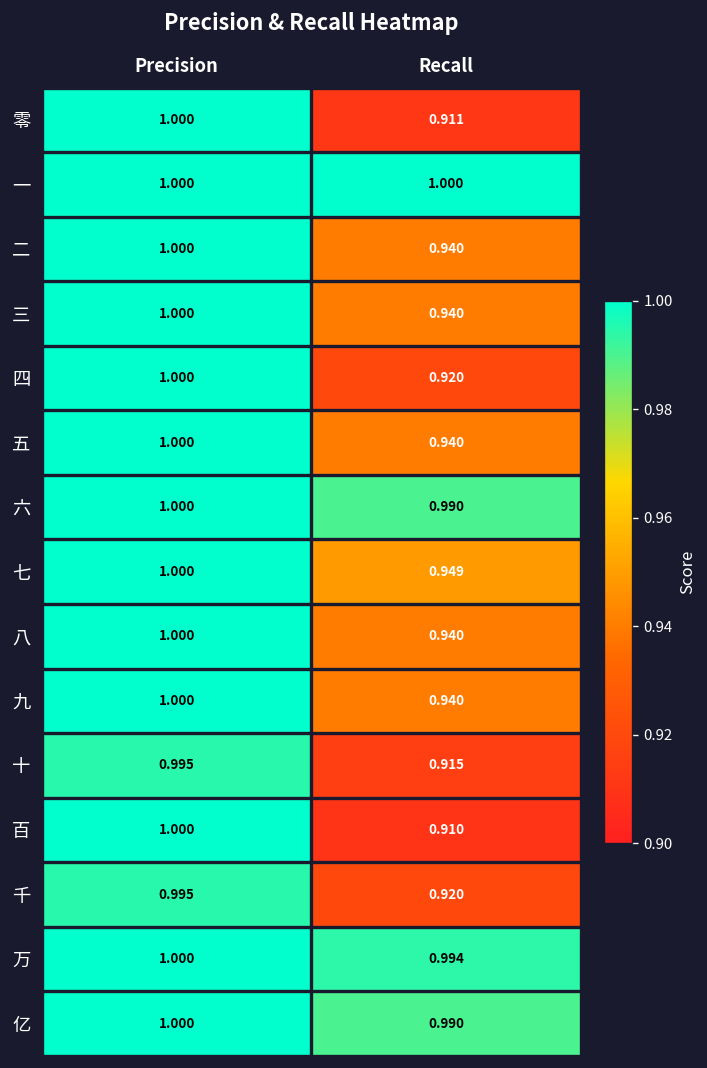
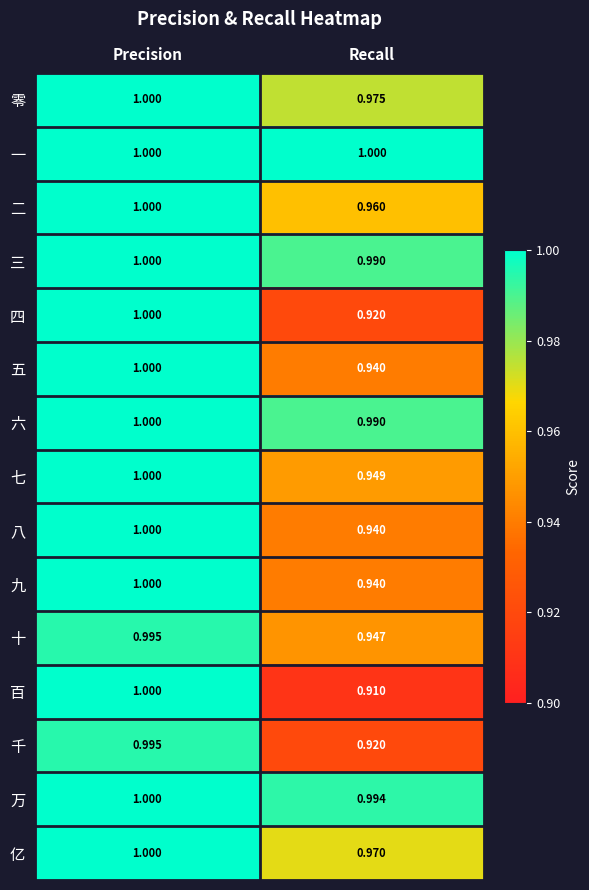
  {
    "零": {
      "Precision": 1.000,
-     "Recall": 0.911
+     "Recall": 0.975
    },
    "一": {
      "Precision": 1.000,
      "Recall": 1.000
    },
    "二": {
      "Precision": 1.000,
-     "Recall": 0.940
+     "Recall": 0.960
    },
    "三": {
      "Precision": 1.000,
-     "Recall": 0.940
+     "Recall": 0.990
    },
    "四": {
      "Precision": 1.000,
      "Recall": 0.920
    },
    "五": {
      "Precision": 1.000,
      "Recall": 0.940
    },
    "六": {
      "Precision": 1.000,
      "Recall": 0.990
    },
    "七": {
      "Precision": 1.000,
      "Recall": 0.949
    },
    "八": {
      "Precision": 1.000,
      "Recall": 0.940
    },
    "九": {
      "Precision": 1.000,
      "Recall": 0.940
    },
    "十": {
      "Precision": 0.995,
-     "Recall": 0.915
+     "Recall": 0.947
    },
    "百": {
      "Precision": 1.000,
      "Recall": 0.910
    },
    "千": {
      "Precision": 0.995,
      "Recall": 0.920
    },
    "万": {
      "Precision": 1.000,
      "Recall": 0.994
    },
    "亿": {
      "Precision": 1.000,
-     "Recall": 0.990
+     "Recall": 0.970
    }
  }
